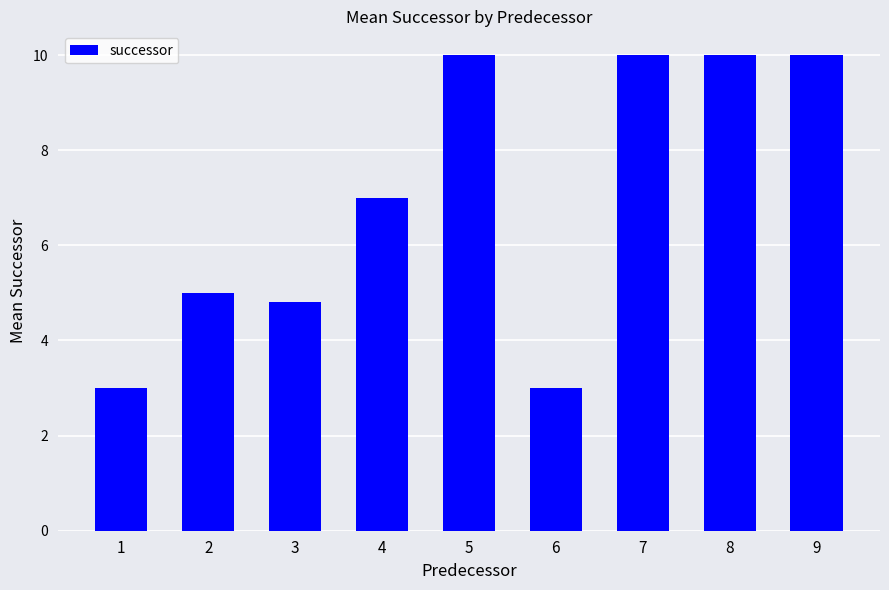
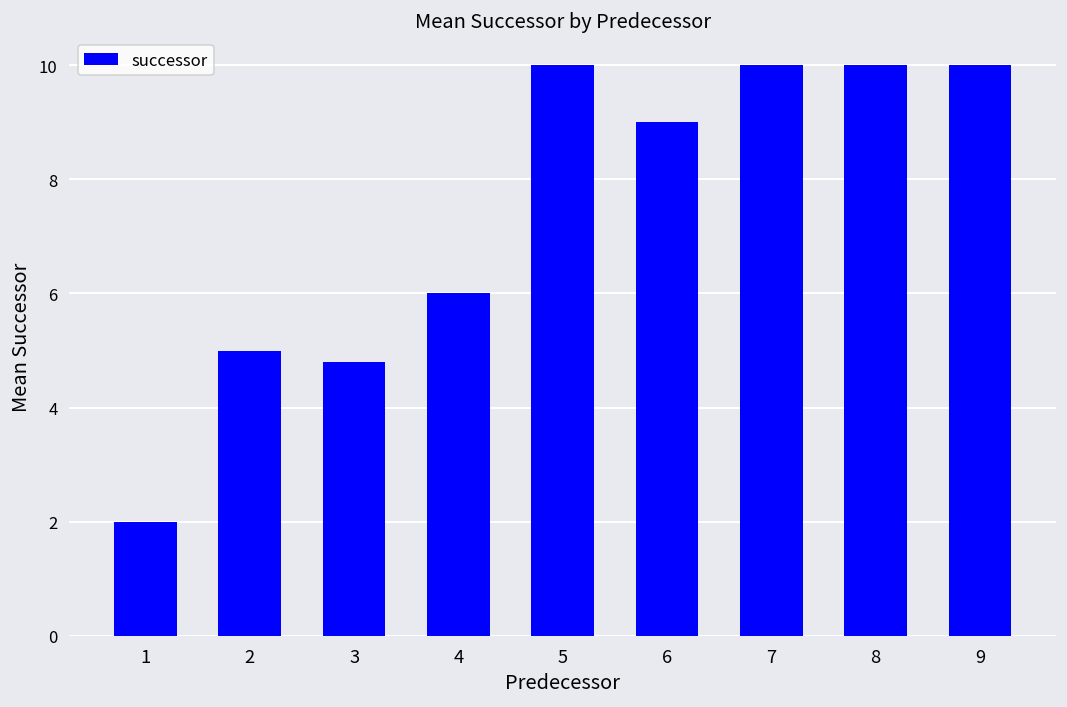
  {
-   "1": 3,
+   "1": 2,
    "2": 5,
    "3": 4.8,
-   "4": 7,
+   "4": 6,
    "5": 10,
-   "6": 3,
+   "6": 9,
    "7": 10,
    "8": 10,
    "9": 10
  }
